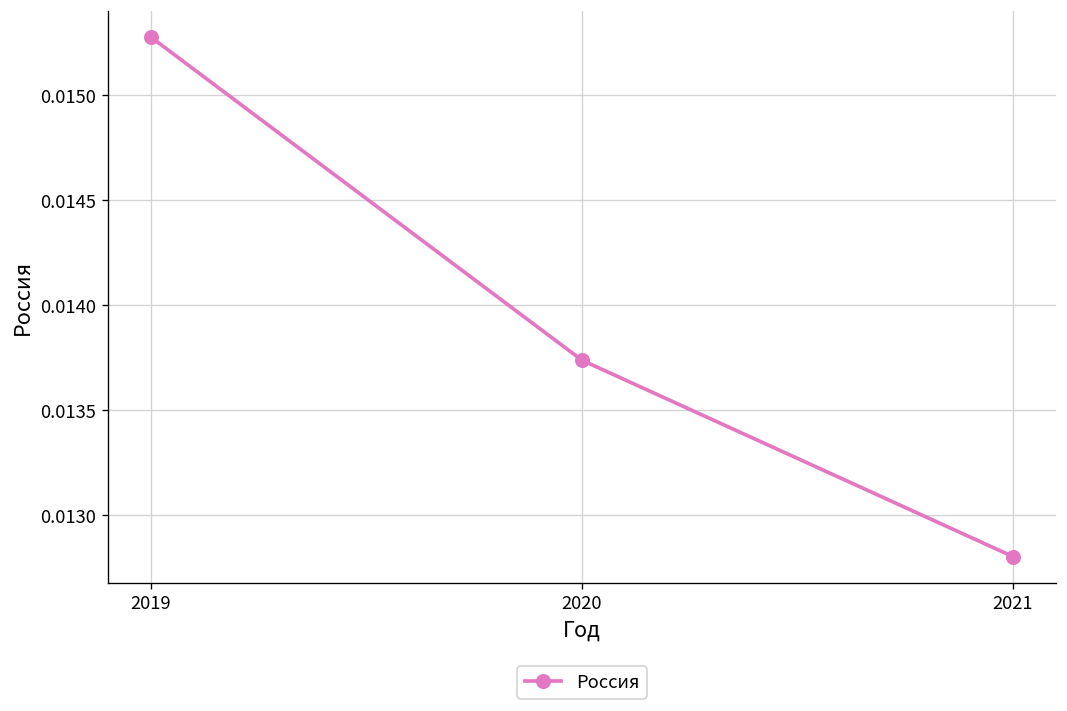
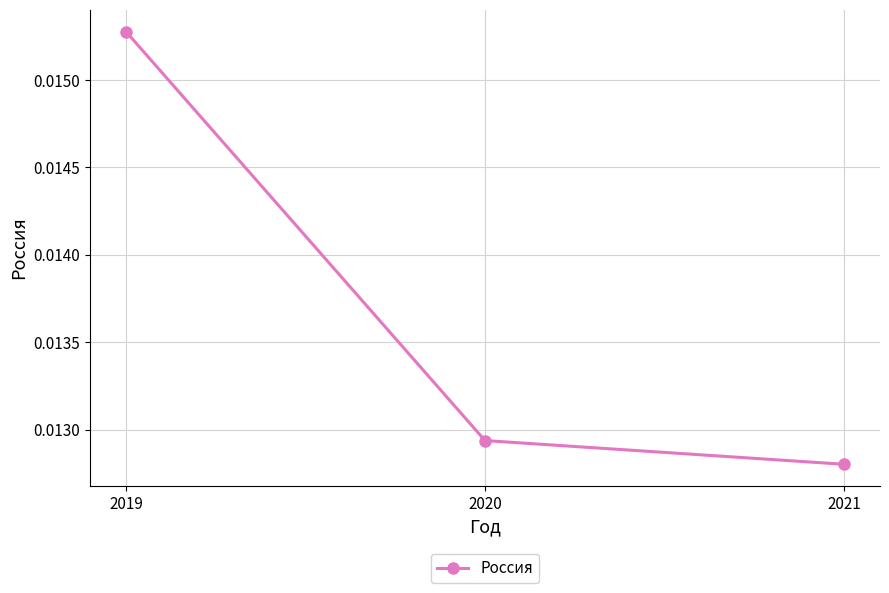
  {
    "2019": 0.01528,
-   "2020": 0.01374,
+   "2020": 0.01294,
    "2021": 0.01280
  }
